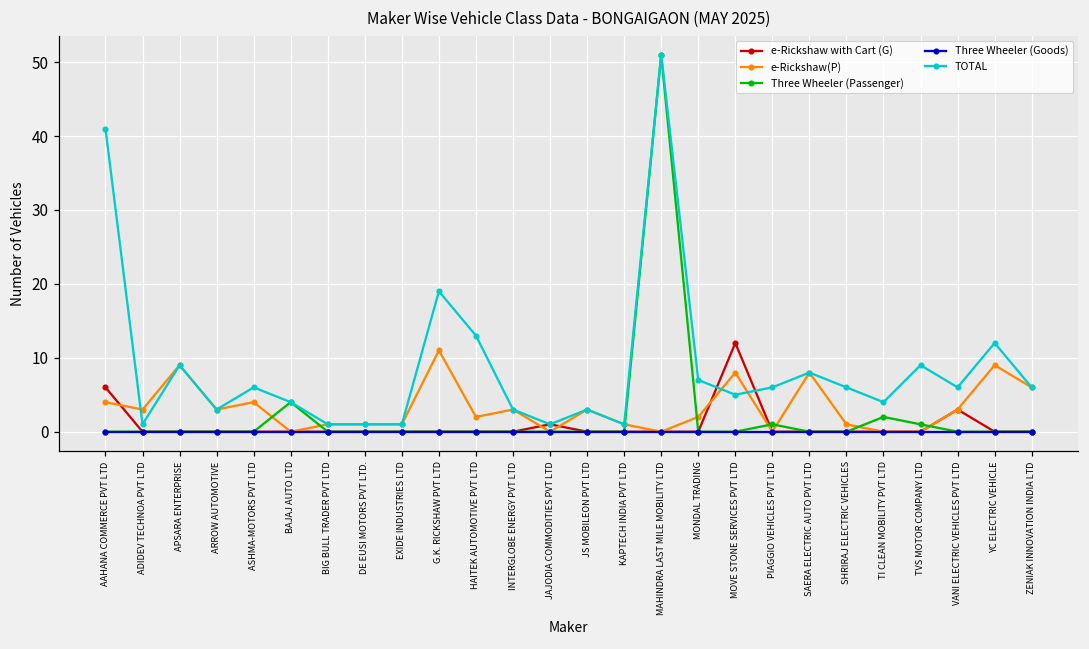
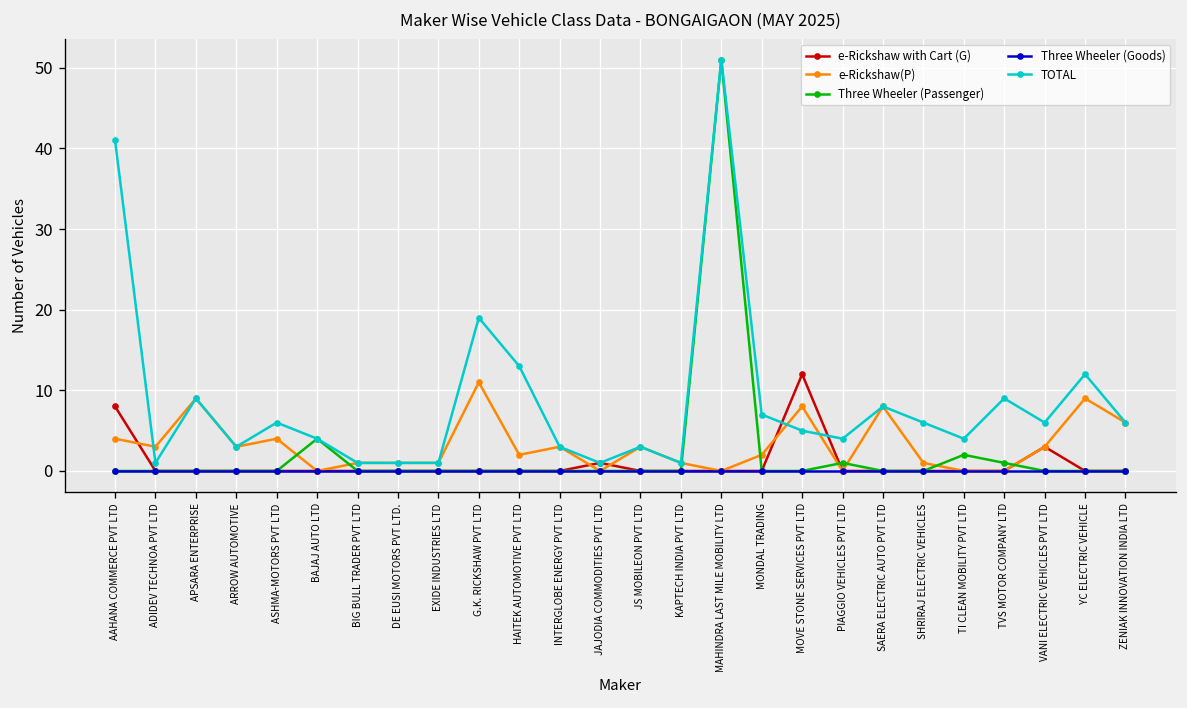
  {
    "e-Rickshaw with Cart (G)": {
-     "AAHANA COMMERCE PVT LTD": 6,
+     "AAHANA COMMERCE PVT LTD": 8,
      "MOVE STONE SERVICES PVT LTD": 12
    },
    "e-Rickshaw(P)": {
      "AAHANA COMMERCE PVT LTD": 4,
      "ADIDEV TECHNOA PVT LTD": 3,
      "ASHMA-MOTORS PVT LTD": 4,
      "G.K. RICKSHAW PVT LTD": 11,
      "HAITEK AUTOMOTIVE PVT LTD": 2,
      "MONDAL TRADING": 2,
      "MOVE STONE SERVICES PVT LTD": 8,
      "SHRIRAJ ELECTRIC VEHICLES": 1,
      "YC ELECTRIC VEHICLE": 9
    },
    "Three Wheeler (Passenger)": {
      "PIAGGIO VEHICLES PVT LTD": 1,
      "TI CLEAN MOBILITY PVT LTD": 2,
      "TVS MOTOR COMPANY LTD": 1
    },
    "TOTAL": {
      "AAHANA COMMERCE PVT LTD": 41,
      "ADIDEV TECHNOA PVT LTD": 1,
      "ASHMA-MOTORS PVT LTD": 6,
      "G.K. RICKSHAW PVT LTD": 19,
      "HAITEK AUTOMOTIVE PVT LTD": 13,
      "MONDAL TRADING": 7,
      "MOVE STONE SERVICES PVT LTD": 5,
-     "PIAGGIO VEHICLES PVT LTD": 6,
+     "PIAGGIO VEHICLES PVT LTD": 4,
      "SHRIRAJ ELECTRIC VEHICLES": 6,
      "TI CLEAN MOBILITY PVT LTD": 4,
      "TVS MOTOR COMPANY LTD": 9,
      "VANI ELECTRIC VEHICLES PVT LTD": 6,
      "YC ELECTRIC VEHICLE": 12
    }
  }
